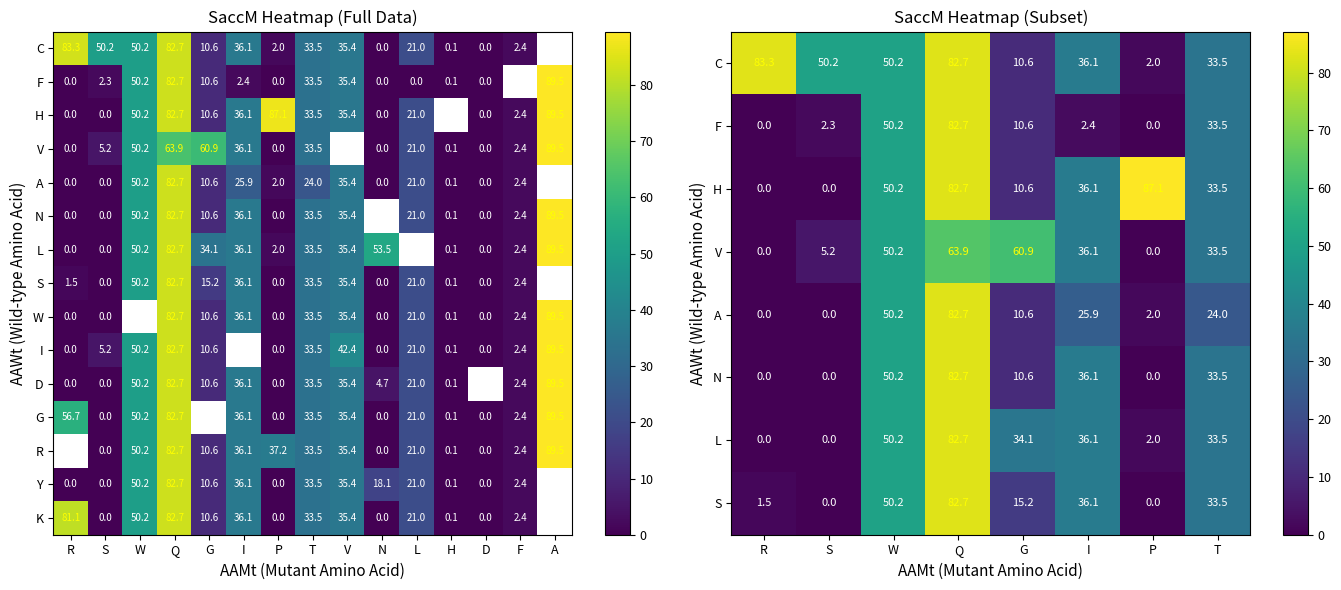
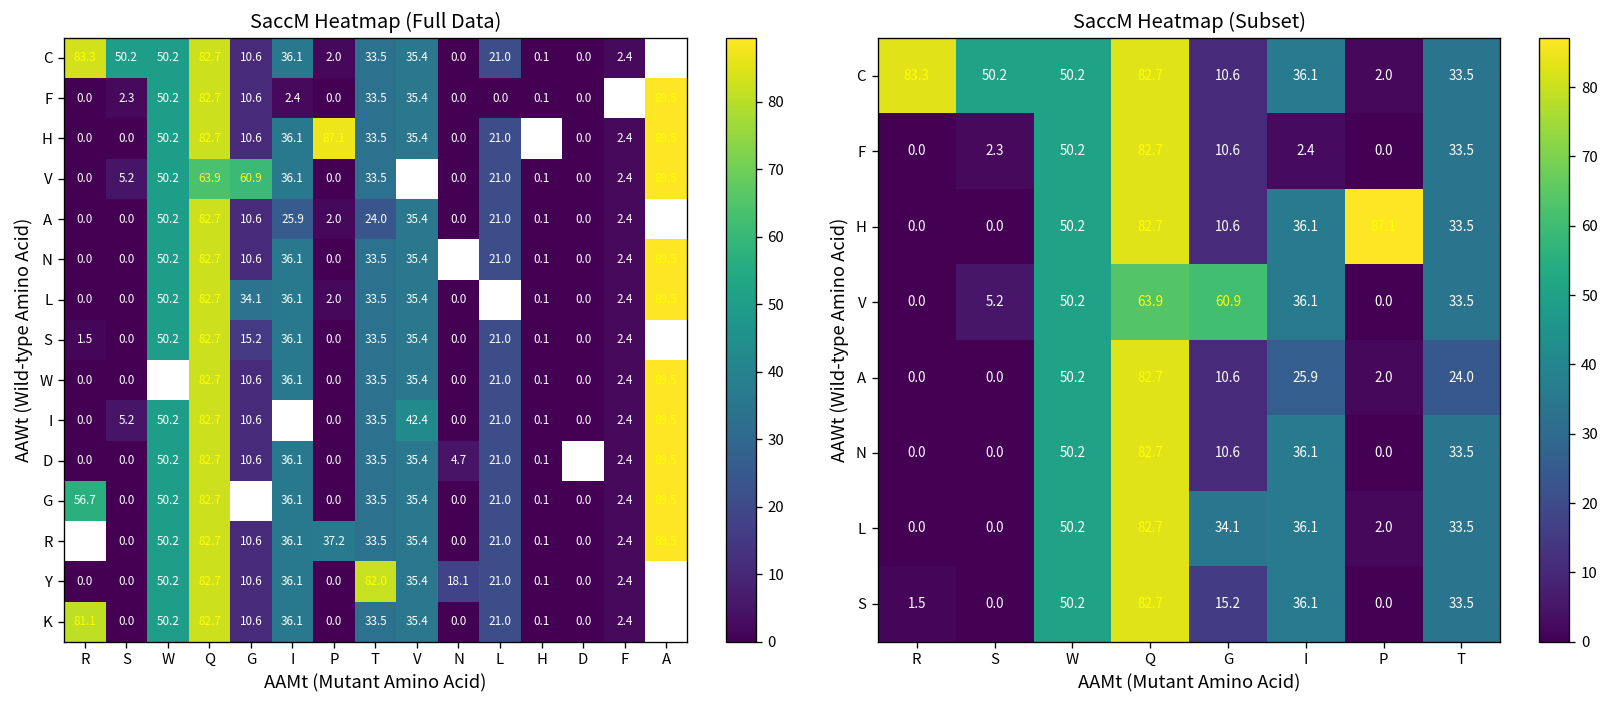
  {
    "SaccM Heatmap (Full Data)": {
      "L": {
        "R": 0.0,
        "S": 0.0,
        "W": 50.2,
        "Q": 82.7,
        "G": 34.1,
        "I": 36.1,
        "P": 2.0,
        "T": 33.5,
        "V": 35.4,
-       "N": 53.5,
+       "N": 0.0,
        "H": 0.1,
        "D": 0.0,
        "F": 2.4
      },
      "Y": {
        "R": 0.0,
        "S": 0.0,
        "W": 50.2,
        "Q": 82.7,
        "G": 10.6,
        "I": 36.1,
        "P": 0.0,
-       "T": 33.5,
+       "T": 82.0,
        "V": 35.4,
        "N": 18.1,
        "L": 21.0,
        "H": 0.1,
        "D": 0.0,
        "F": 2.4
      }
    }
  }
